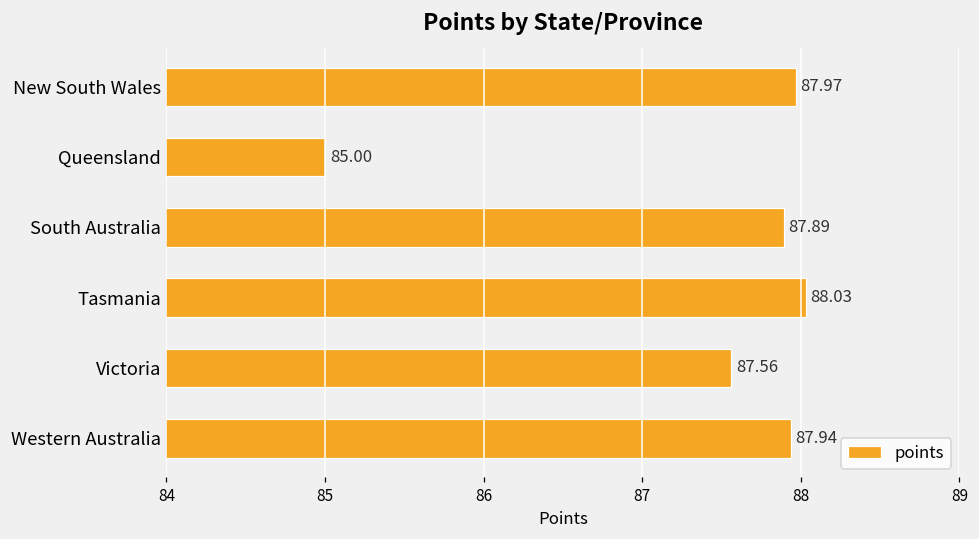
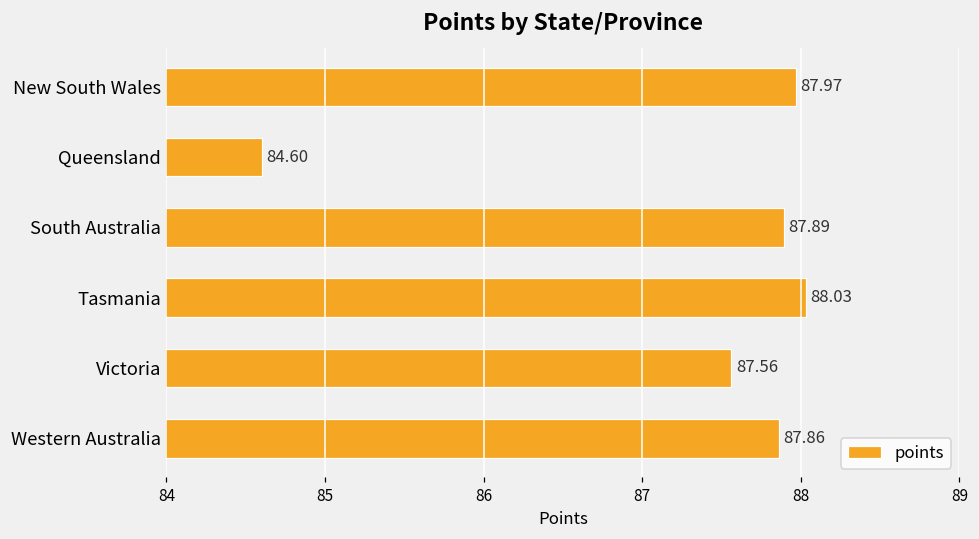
  {
    "New South Wales": 87.97,
-   "Queensland": 85.00,
+   "Queensland": 84.60,
    "South Australia": 87.89,
    "Tasmania": 88.03,
    "Victoria": 87.56,
-   "Western Australia": 87.94
+   "Western Australia": 87.86
  }
